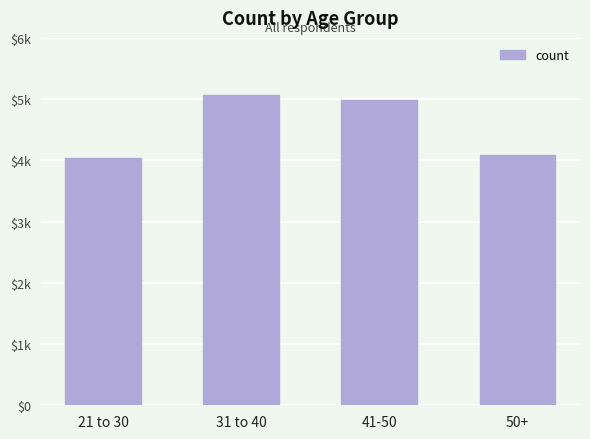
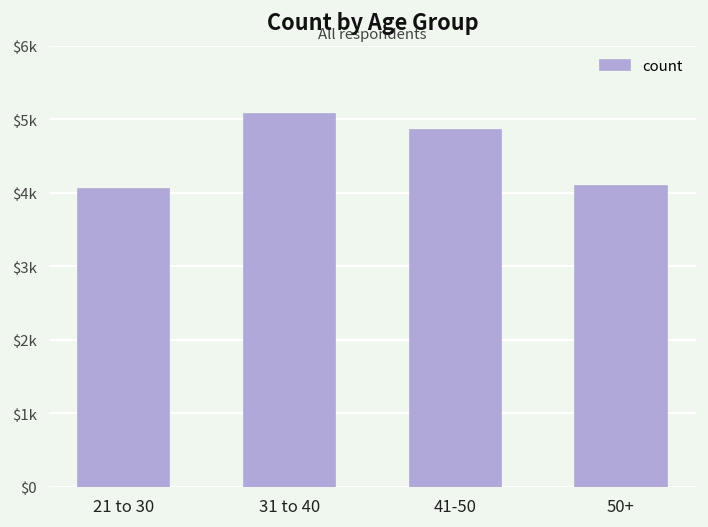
  {
    "21 to 30": "$4000",
    "31 to 40": "$5100",
-   "41-50": "$5000",
+   "41-50": "$4800",
    "50+": "$4100"
  }
